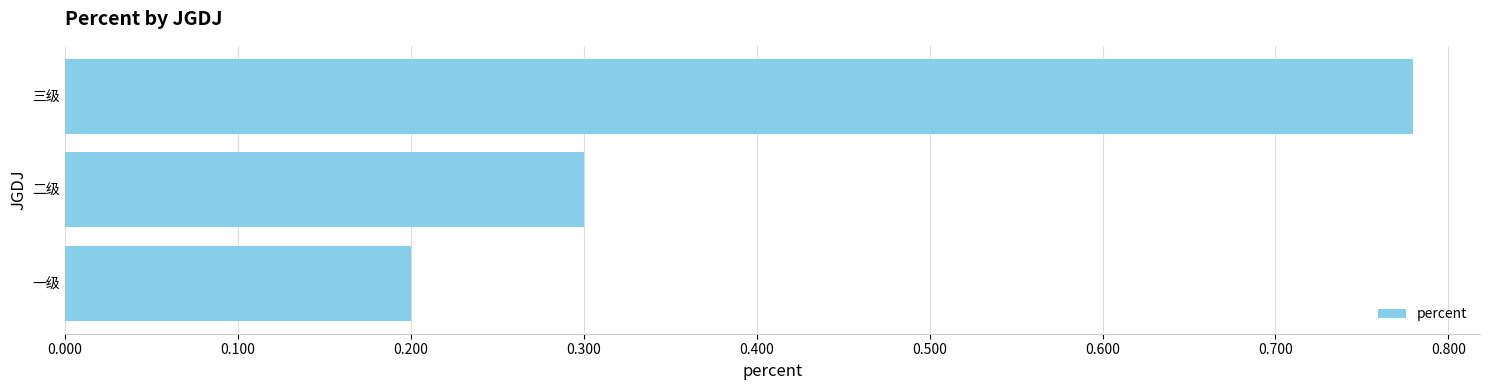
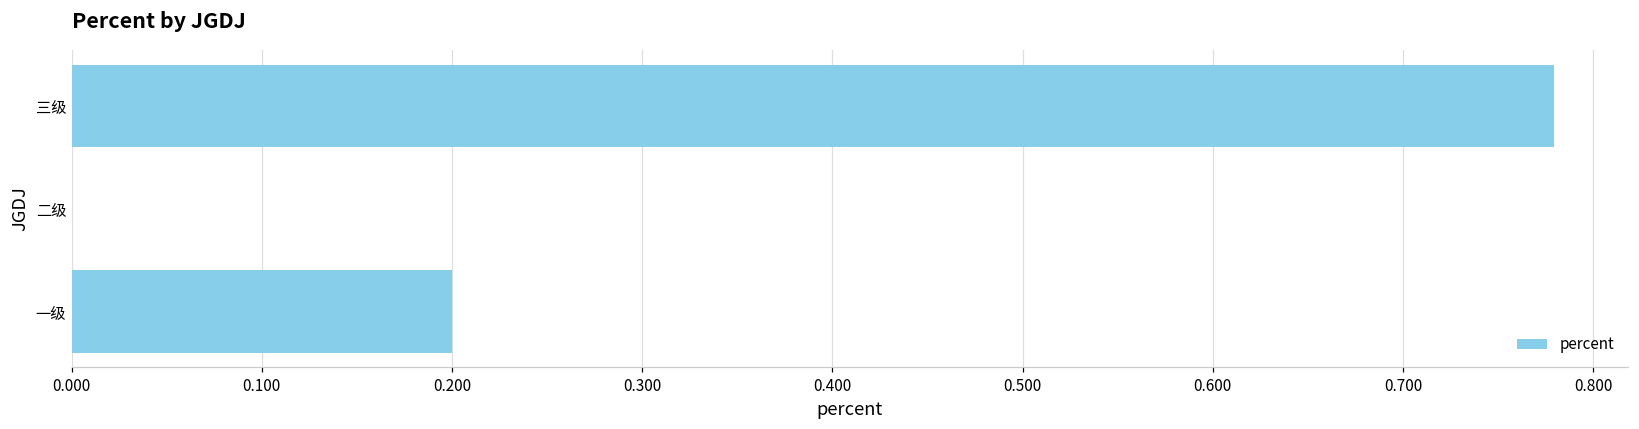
  {
    "三级": 0.779,
-   "二级": 0.3,
+   "二级": 0.0,
    "一级": 0.2
  }
